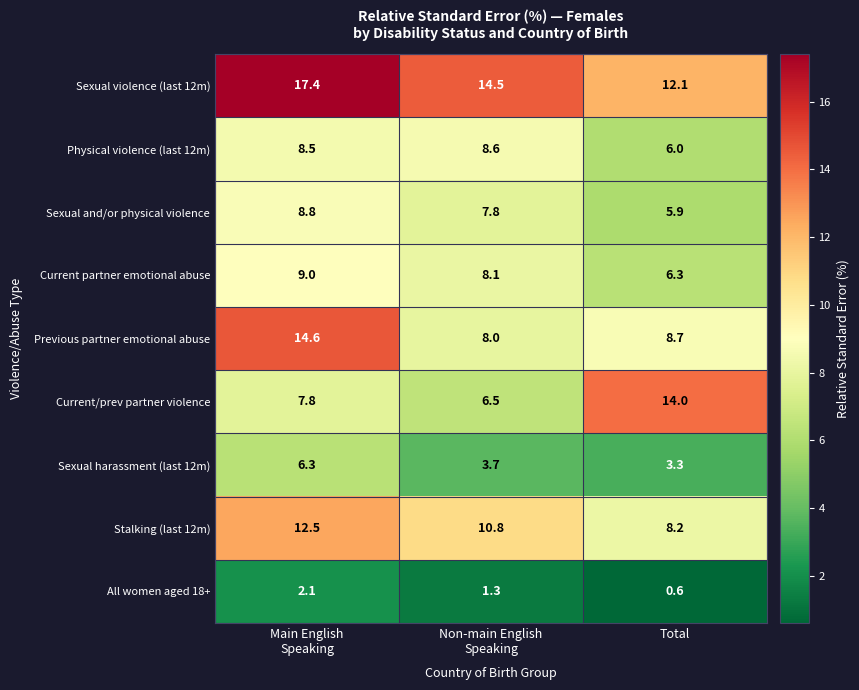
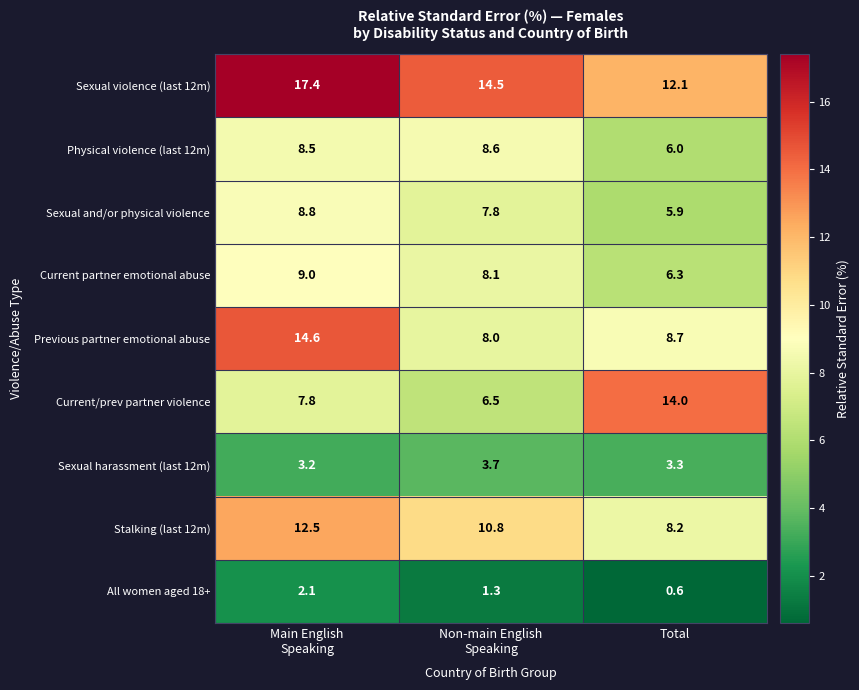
  {
    "Sexual violence (last 12m)": {
      "Main English Speaking": 17.4,
      "Non-main English Speaking": 14.5,
      "Total": 12.1
    },
    "Physical violence (last 12m)": {
      "Main English Speaking": 8.5,
      "Non-main English Speaking": 8.6,
      "Total": 6.0
    },
    "Sexual and/or physical violence": {
      "Main English Speaking": 8.8,
      "Non-main English Speaking": 7.8,
      "Total": 5.9
    },
    "Current partner emotional abuse": {
      "Main English Speaking": 9.0,
      "Non-main English Speaking": 8.1,
      "Total": 6.3
    },
    "Previous partner emotional abuse": {
      "Main English Speaking": 14.6,
      "Non-main English Speaking": 8.0,
      "Total": 8.7
    },
    "Current/prev partner violence": {
      "Main English Speaking": 7.8,
      "Non-main English Speaking": 6.5,
      "Total": 14.0
    },
    "Sexual harassment (last 12m)": {
-     "Main English Speaking": 6.3,
+     "Main English Speaking": 3.2,
      "Non-main English Speaking": 3.7,
      "Total": 3.3
    },
    "Stalking (last 12m)": {
      "Main English Speaking": 12.5,
      "Non-main English Speaking": 10.8,
      "Total": 8.2
    },
    "All women aged 18+": {
      "Main English Speaking": 2.1,
      "Non-main English Speaking": 1.3,
      "Total": 0.6
    }
  }
